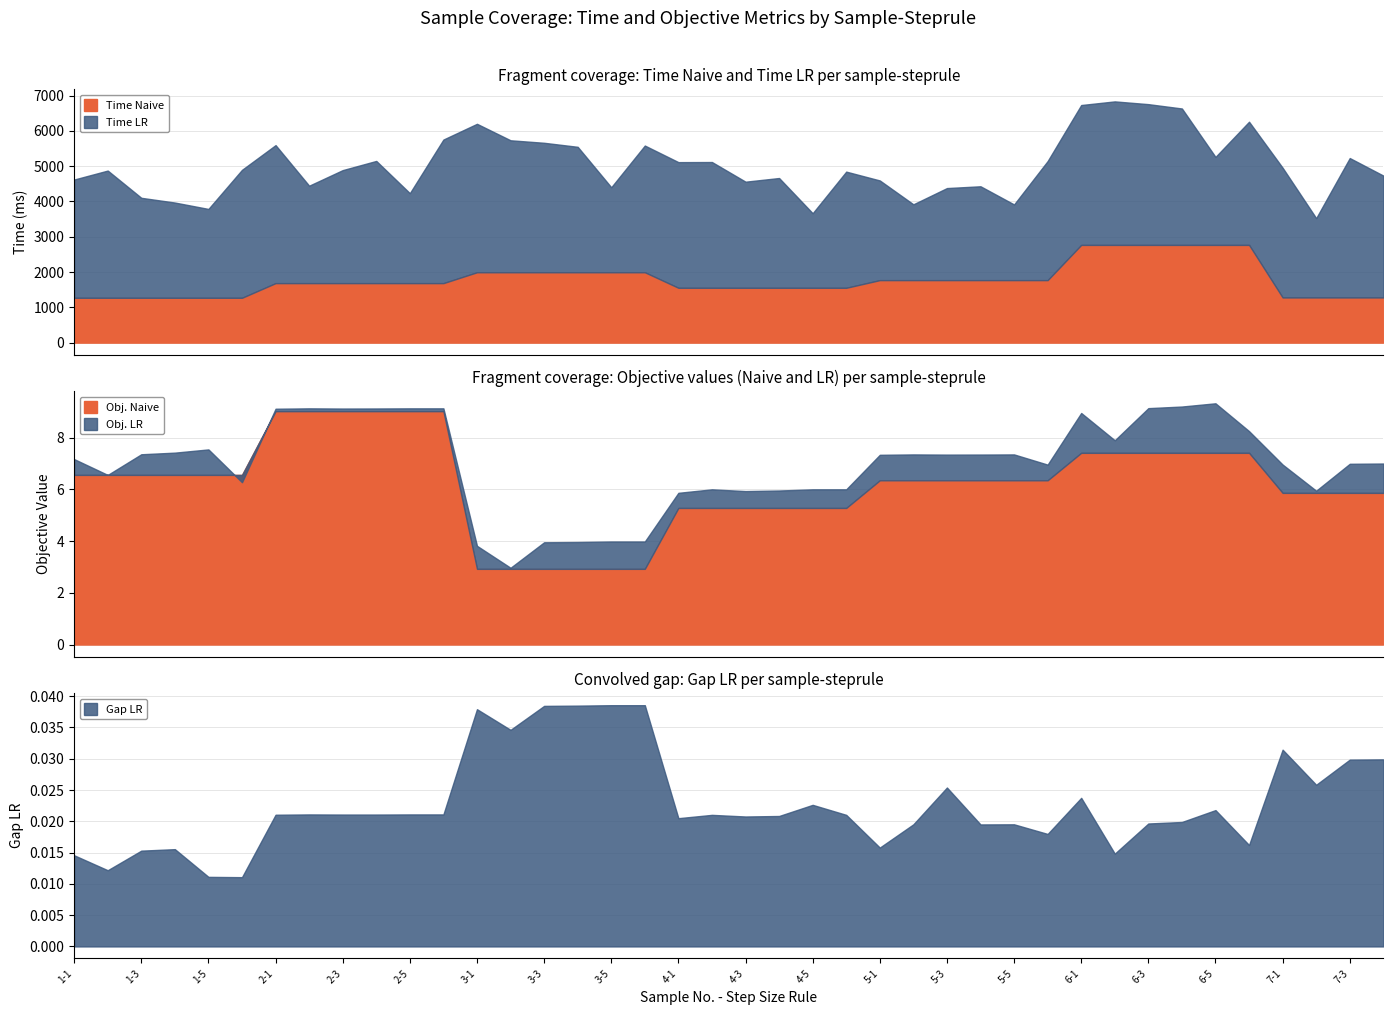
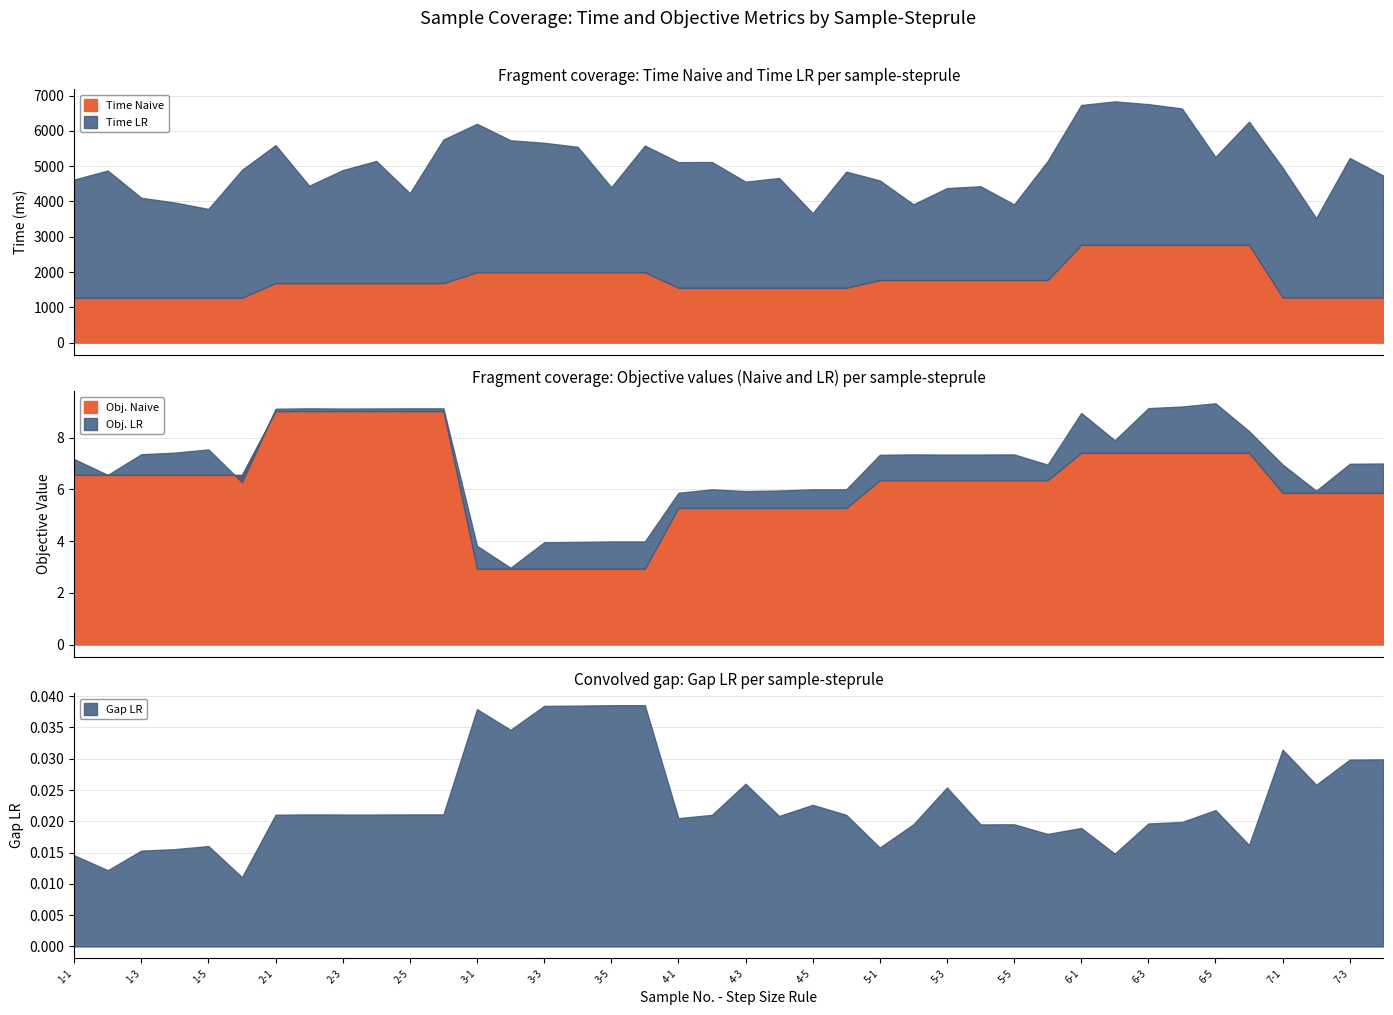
  {
    "Convolved gap: Gap LR per sample-steprule": {
      "1-1": 0.015,
      "1-3": 0.015,
-     "1-5": 0.011,
+     "1-5": 0.016,
      "2-1": 0.021,
      "2-3": 0.021,
      "2-5": 0.021,
      "3-1": 0.038,
      "3-3": 0.038,
      "3-5": 0.039,
      "4-1": 0.021,
-     "4-3": 0.021,
+     "4-3": 0.026,
      "4-5": 0.023,
      "5-1": 0.016,
      "5-3": 0.025,
      "5-5": 0.020,
-     "6-1": 0.024,
+     "6-1": 0.019,
      "6-3": 0.020,
      "6-5": 0.022,
      "7-1": 0.031,
      "7-3": 0.030
    }
  }
